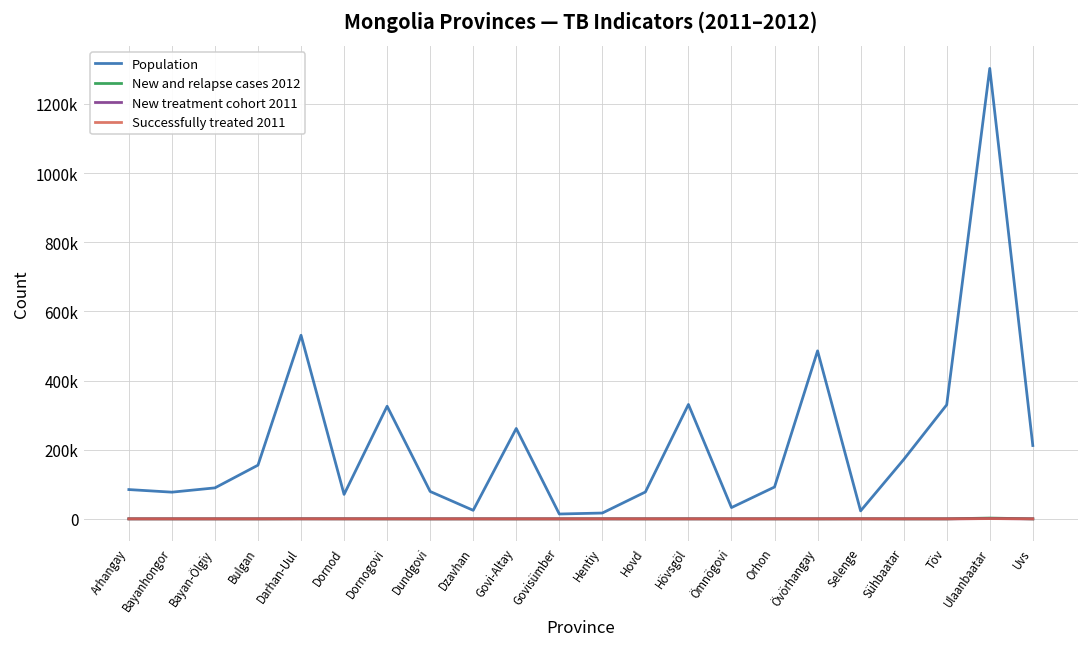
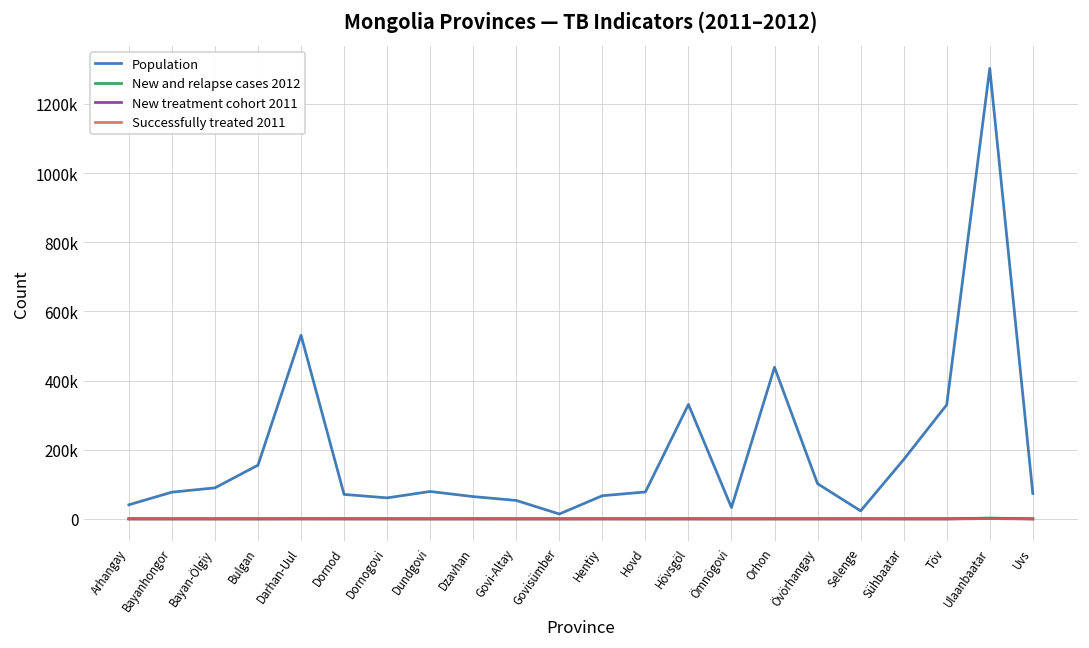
  {
    "Population": {
-     "Arhangay": 80000,
+     "Arhangay": 40000,
      "Bayanhongor": 80000,
      "Bayan-Ölgiy": 90000,
      "Bulgan": 160000,
      "Darhan-Uul": 530000,
      "Dornod": 70000,
-     "Dornogovi": 330000,
+     "Dornogovi": 60000,
      "Dundgovi": 80000,
-     "Dzavhan": 20000,
-     "Govi-Altay": 260000,
+     "Dzavhan": 60000,
+     "Govi-Altay": 50000,
      "Govisümber": 10000,
-     "Hentiy": 20000,
+     "Hentiy": 70000,
      "Hovd": 80000,
      "Hövsgöl": 330000,
      "Ömnögovi": 30000,
-     "Orhon": 90000,
-     "Övörhangay": 490000,
+     "Orhon": 440000,
+     "Övörhangay": 100000,
      "Selenge": 20000,
      "Sühbaatar": 170000,
      "Töv": 330000,
      "Ulaanbaatar": 1300000,
-     "Uvs": 210000
+     "Uvs": 70000
    }
  }
